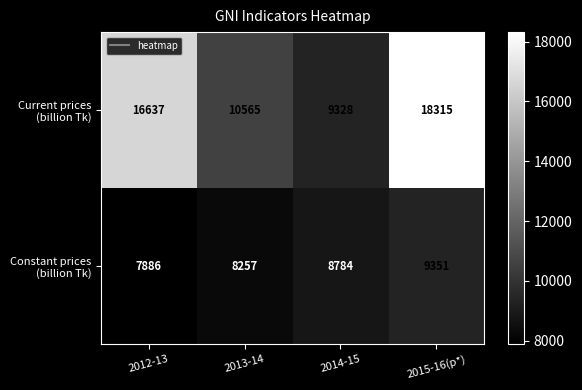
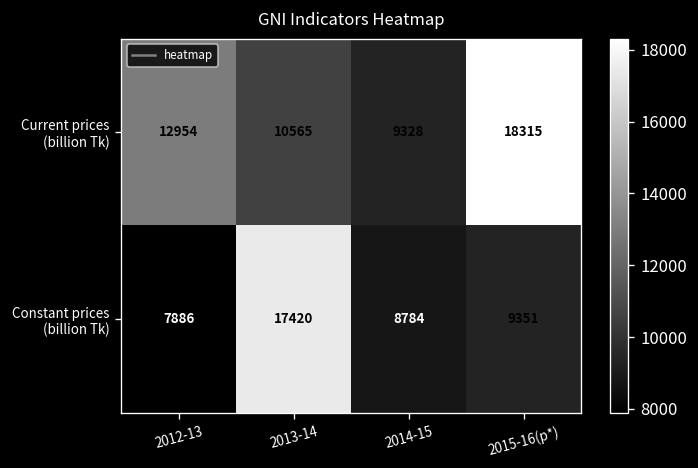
  {
    "Current prices (billion Tk)": {
-     "2012-13": 16637,
+     "2012-13": 12954,
      "2013-14": 10565,
      "2015-16(p*)": 18315
    },
    "Constant prices (billion Tk)": {
      "2012-13": 7886,
-     "2013-14": 8257,
+     "2013-14": 17420,
      "2014-15": 8784
    }
  }
